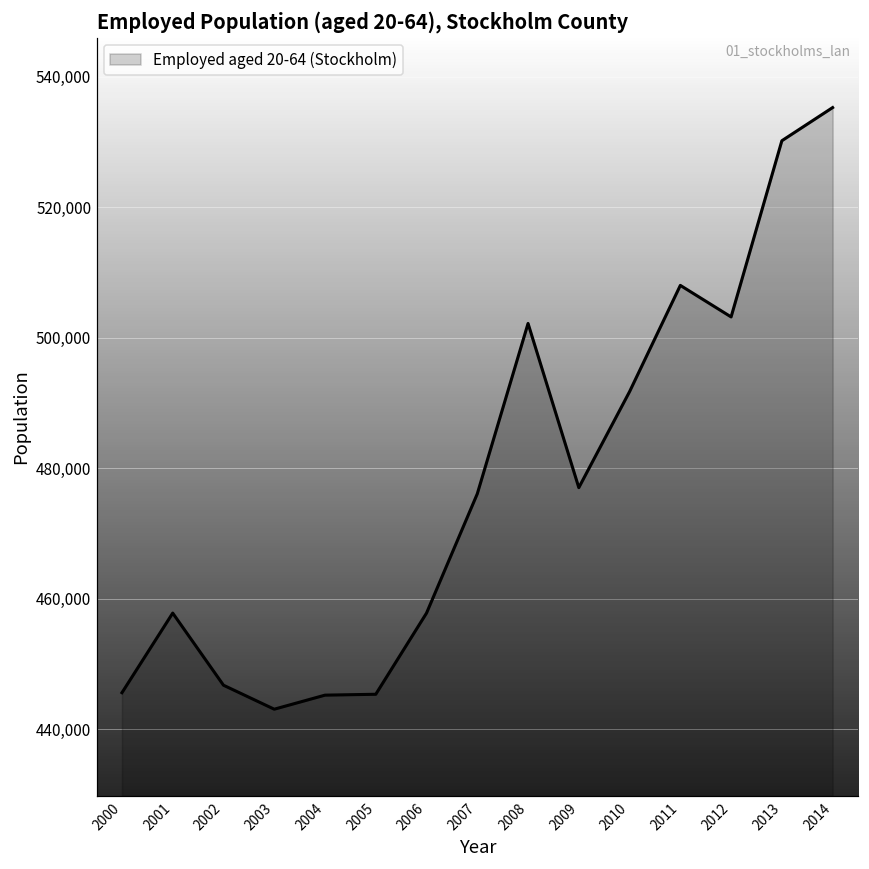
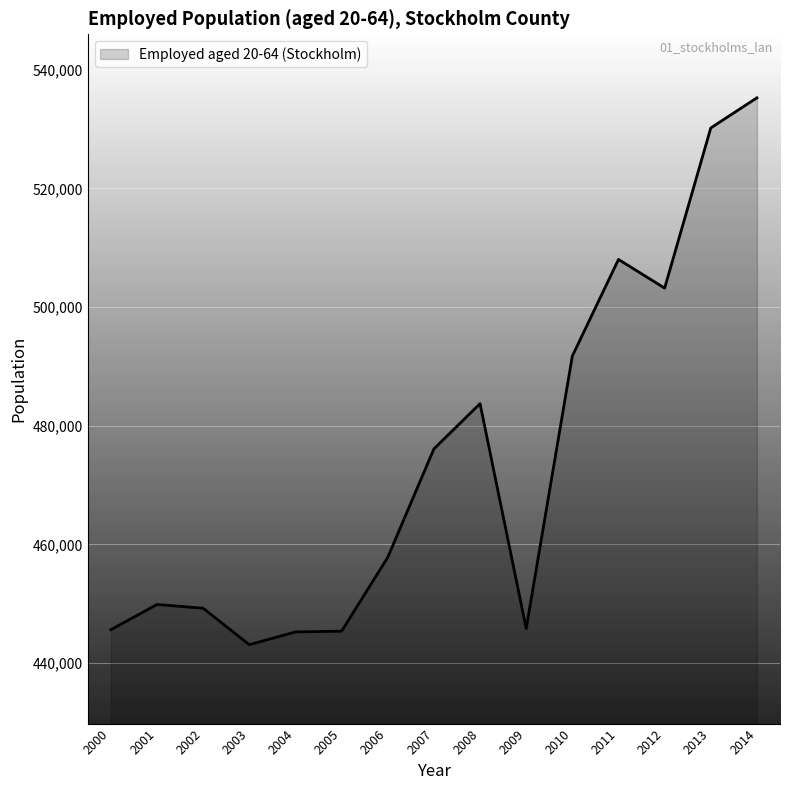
  {
    "2000": "446,000",
-   "2001": "458,000",
-   "2002": "447,000",
+   "2001": "450,000",
+   "2002": "449,000",
    "2003": "443,000",
    "2004": "445,000",
    "2005": "445,000",
    "2006": "458,000",
    "2007": "476,000",
-   "2008": "502,000",
-   "2009": "477,000",
+   "2008": "484,000",
+   "2009": "446,000",
    "2010": "492,000",
    "2011": "508,000",
    "2012": "503,000",
    "2013": "530,000",
    "2014": "535,000"
  }
